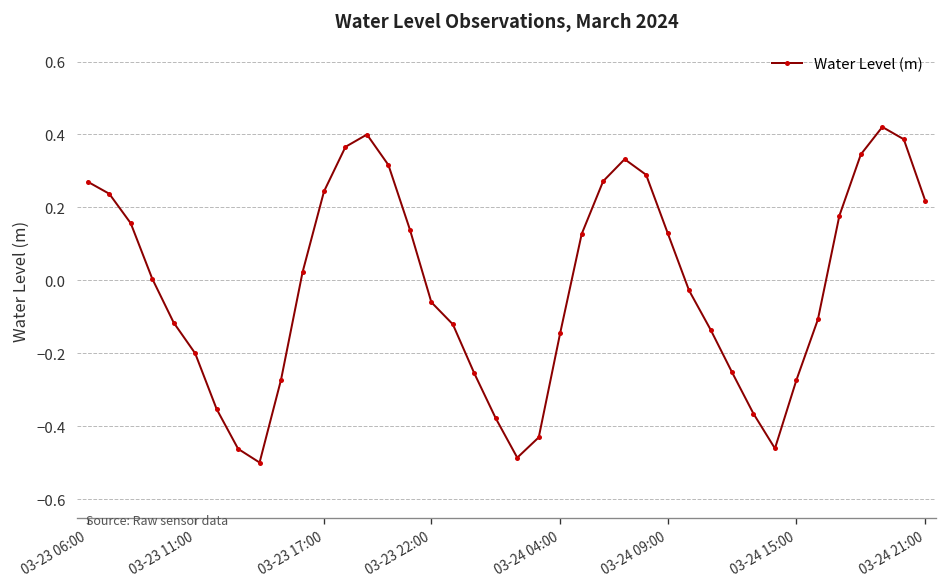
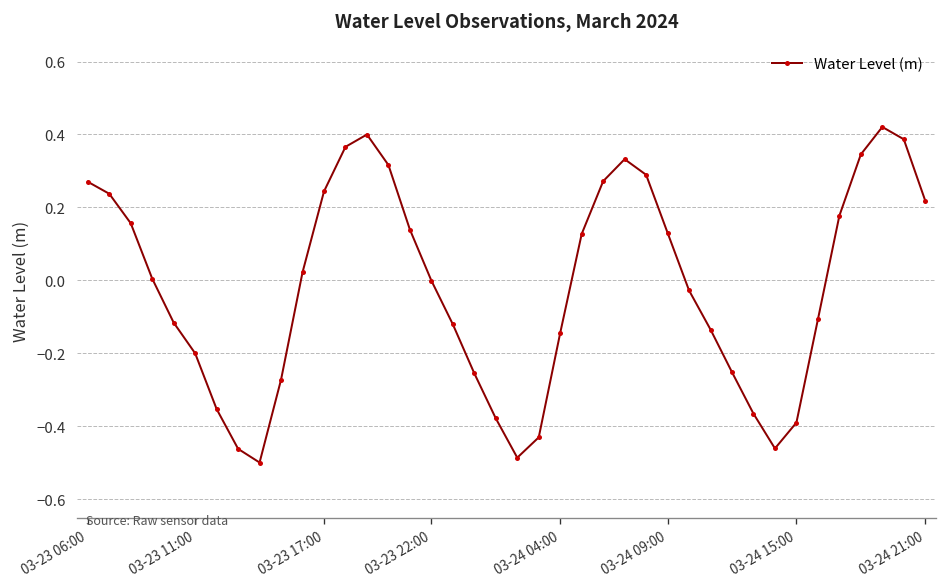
  {
    "03-23 06:00": 0.27,
    "03-23 11:00": -0.20,
    "03-23 17:00": 0.24,
-   "03-23 22:00": -0.06,
+   "03-23 22:00": 0.00,
    "03-24 04:00": -0.14,
    "03-24 09:00": 0.13,
-   "03-24 15:00": -0.27,
+   "03-24 15:00": -0.39,
    "03-24 21:00": 0.22
  }
